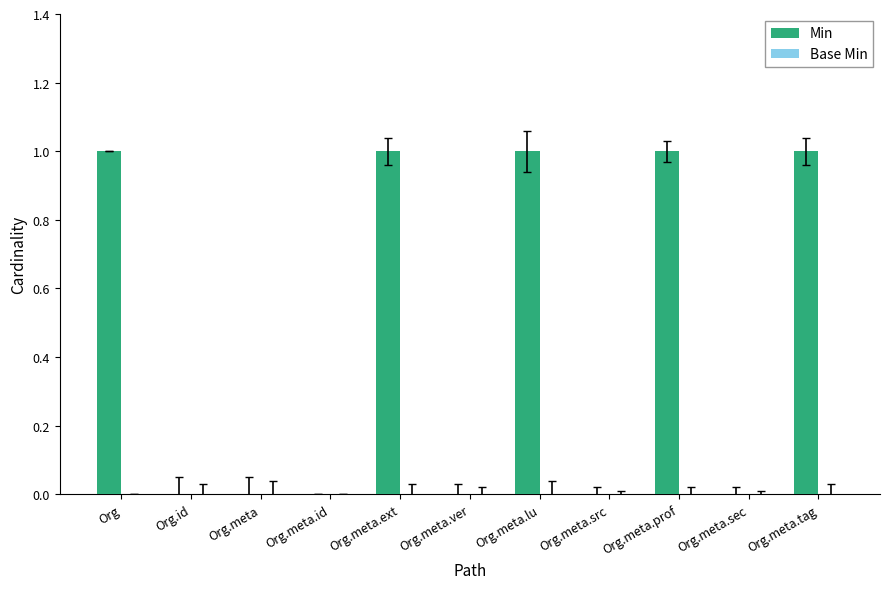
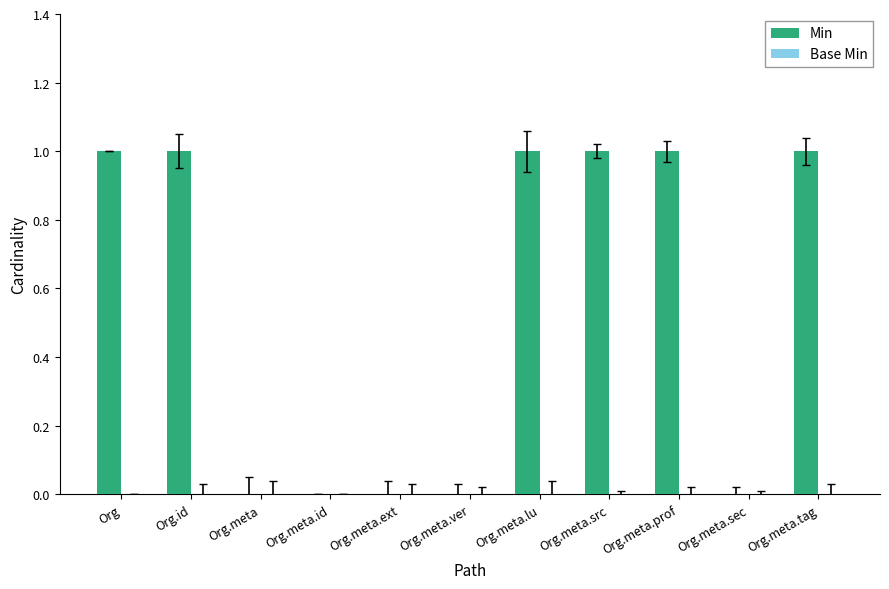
  {
    "Min": {
      "Org": 1,
-     "Org.id": 0,
+     "Org.id": 1,
      "Org.meta": 0,
      "Org.meta.id": 0,
-     "Org.meta.ext": 1,
+     "Org.meta.ext": 0,
      "Org.meta.ver": 0,
      "Org.meta.lu": 1,
-     "Org.meta.src": 0,
+     "Org.meta.src": 1,
      "Org.meta.prof": 1,
      "Org.meta.sec": 0,
      "Org.meta.tag": 1
    },
    "Base Min": {
      "Org": 0,
      "Org.id": 0,
      "Org.meta": 0,
      "Org.meta.id": 0,
      "Org.meta.ext": 0,
      "Org.meta.ver": 0,
      "Org.meta.lu": 0,
      "Org.meta.src": 0,
      "Org.meta.prof": 0,
      "Org.meta.sec": 0,
      "Org.meta.tag": 0
    }
  }
